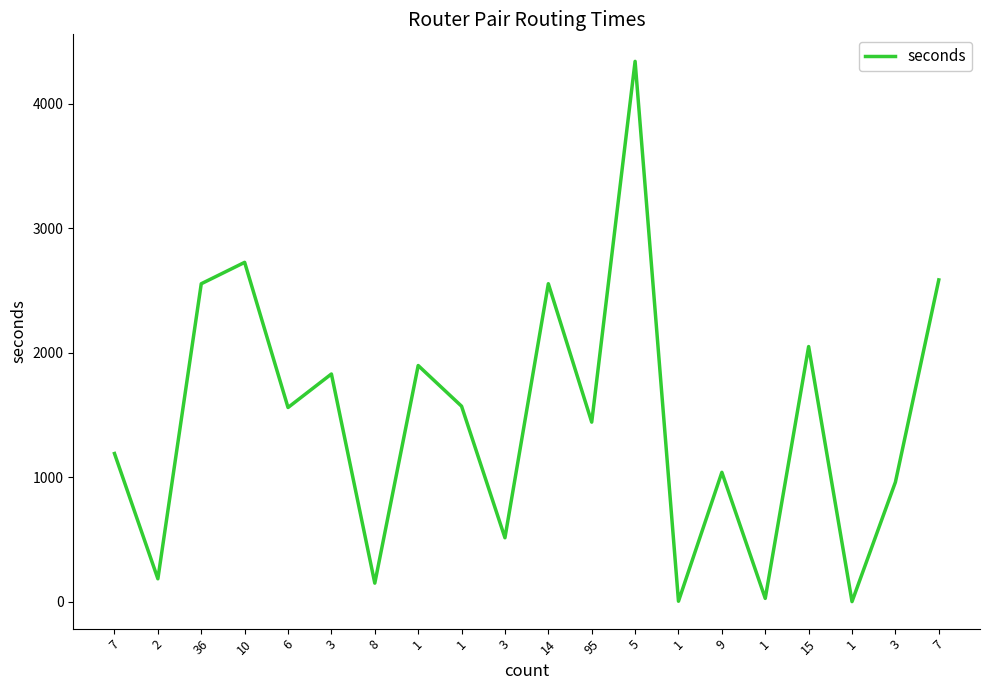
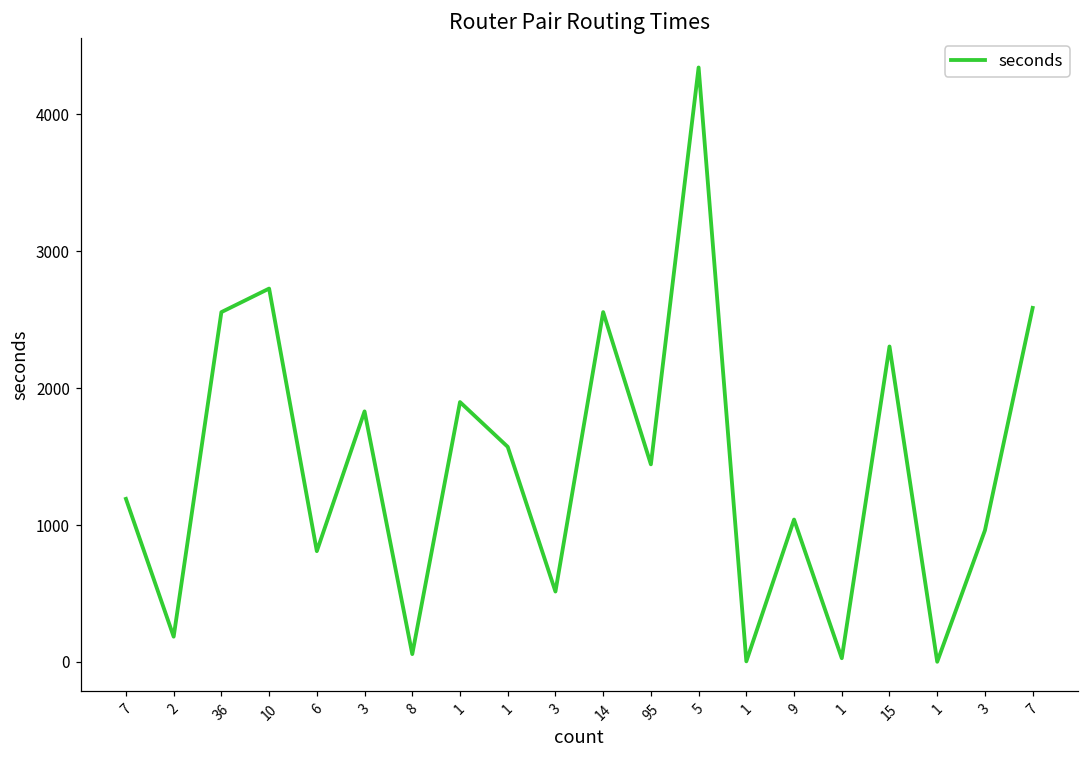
  {
    "2": 180,
    "36": 2560,
    "10": 2730,
-   "6": 1560,
-   "8": 150,
+   "6": 810,
+   "8": 60,
    "14": 2560,
    "95": 1440,
    "5": 4340,
    "9": 1040,
-   "15": 2050
+   "15": 2300
  }
